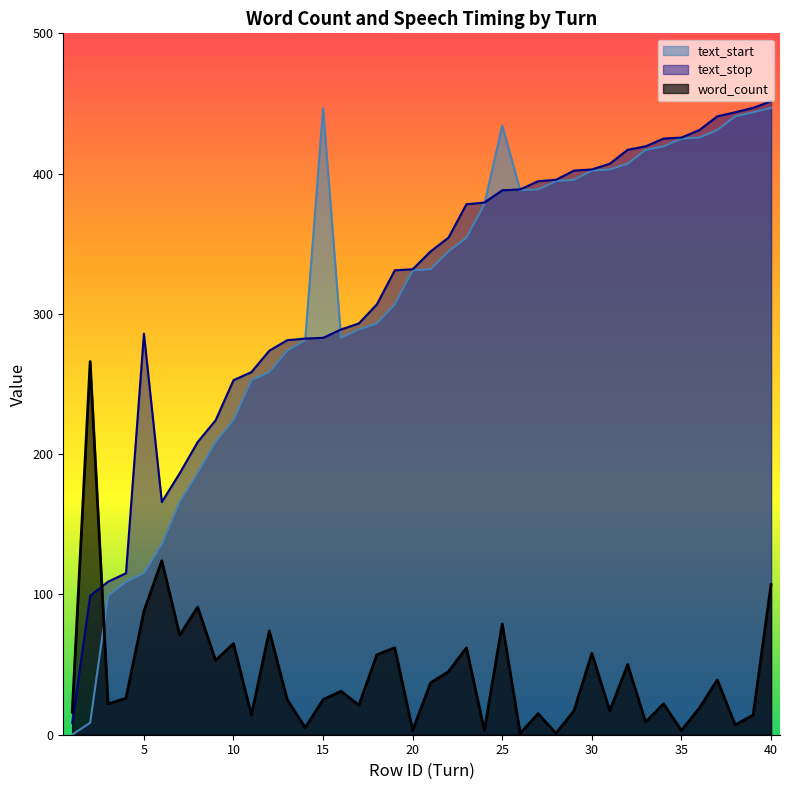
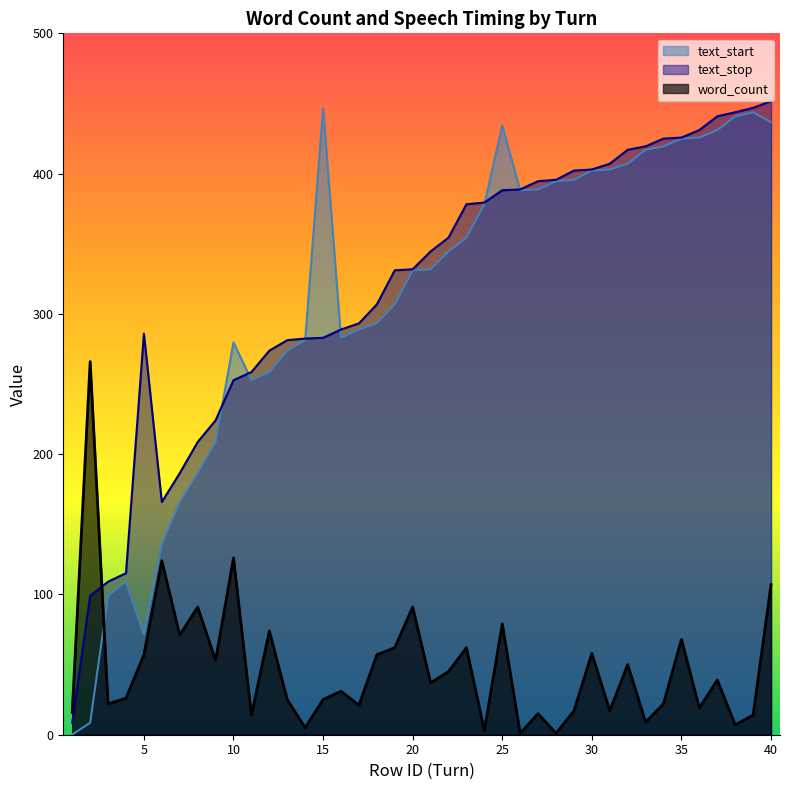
  {
    "text_start": {
-     "5": 115,
-     "10": 224,
+     "5": 72,
+     "10": 280,
      "15": 447,
      "25": 434,
-     "40": 447
+     "40": 437
    },
    "text_stop": {
      "5": 286,
      "10": 253,
      "15": 283,
      "25": 388,
      "40": 452
    },
    "word_count": {
-     "5": 88,
-     "10": 65,
+     "5": 57,
+     "10": 126,
      "15": 25,
-     "20": 3,
+     "20": 91,
      "25": 79,
      "30": 58,
-     "35": 3,
+     "35": 68,
      "40": 107
    }
  }
